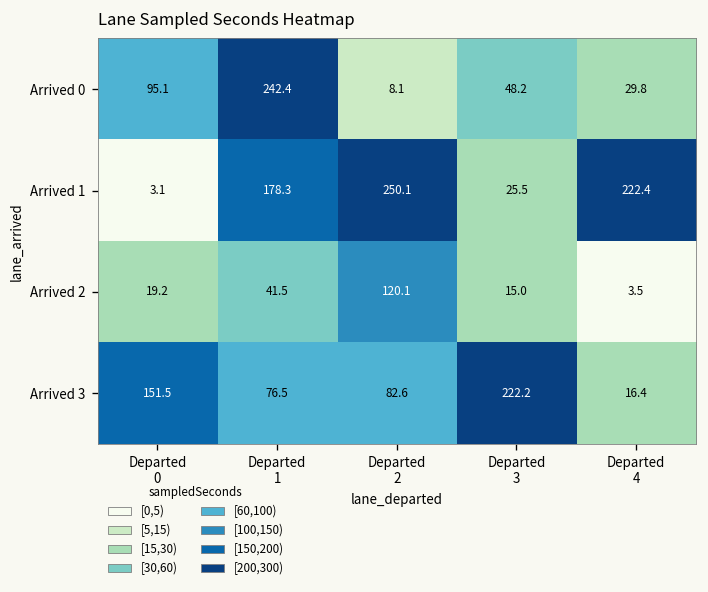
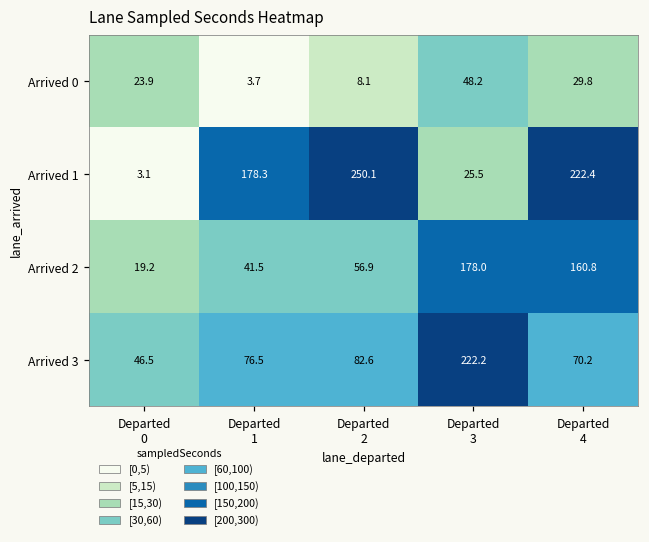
  {
    "Arrived 0": {
-     "Departed 0": 95.1,
-     "Departed 1": 242.4,
+     "Departed 0": 23.9,
+     "Departed 1": 3.7,
      "Departed 2": 8.1,
      "Departed 3": 48.2,
      "Departed 4": 29.8
    },
    "Arrived 1": {
      "Departed 0": 3.1,
      "Departed 1": 178.3,
      "Departed 2": 250.1,
      "Departed 3": 25.5,
      "Departed 4": 222.4
    },
    "Arrived 2": {
      "Departed 0": 19.2,
      "Departed 1": 41.5,
-     "Departed 2": 120.1,
-     "Departed 3": 15.0,
-     "Departed 4": 3.5
+     "Departed 2": 56.9,
+     "Departed 3": 178.0,
+     "Departed 4": 160.8
    },
    "Arrived 3": {
-     "Departed 0": 151.5,
+     "Departed 0": 46.5,
      "Departed 1": 76.5,
      "Departed 2": 82.6,
      "Departed 3": 222.2,
-     "Departed 4": 16.4
+     "Departed 4": 70.2
    }
  }
